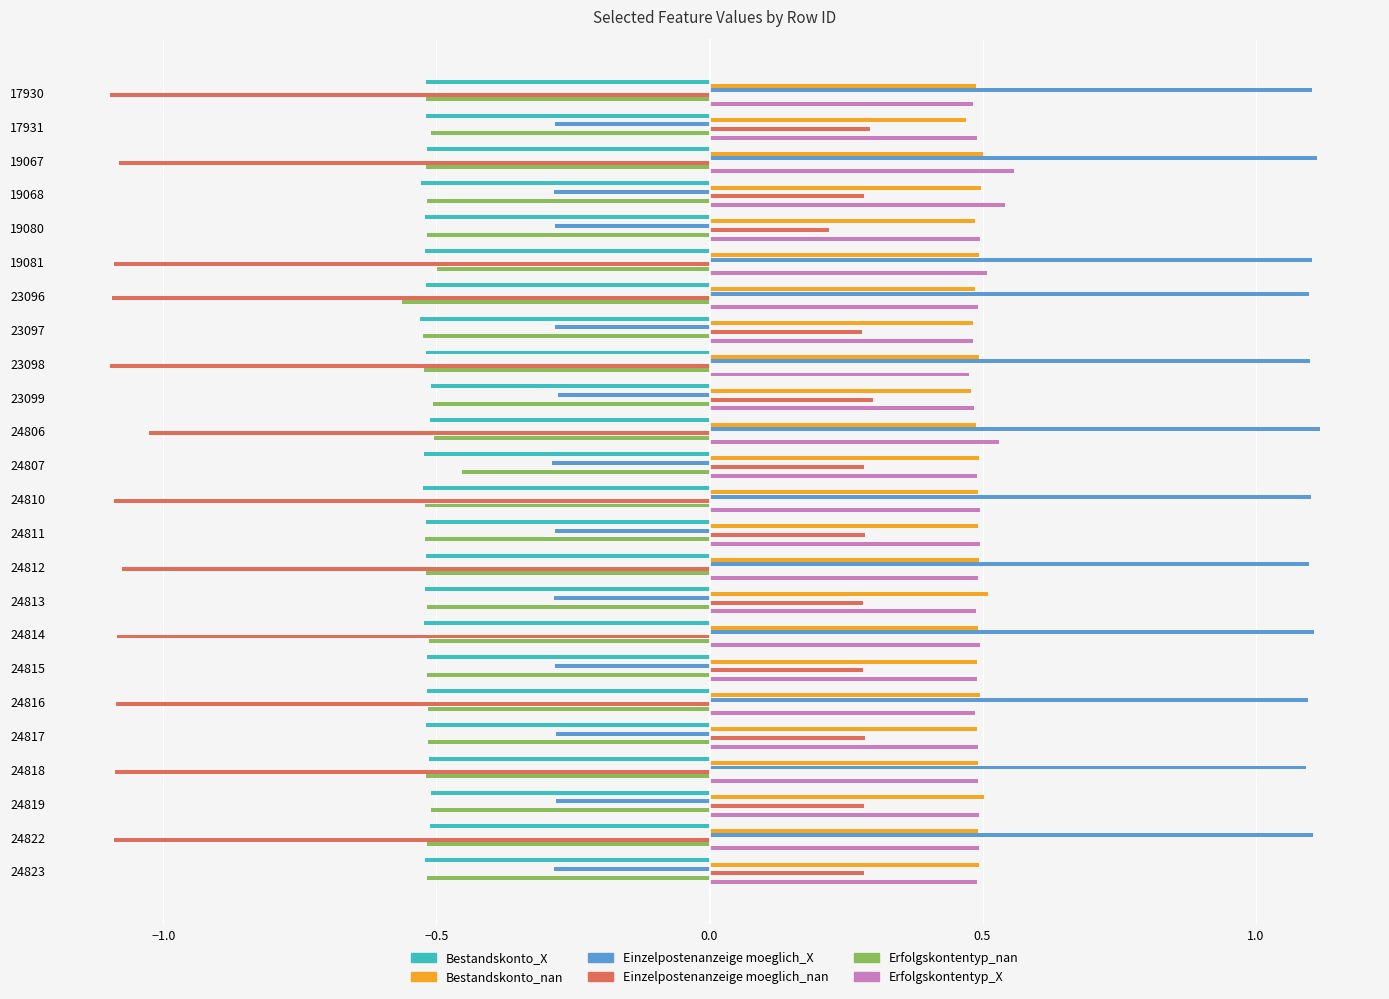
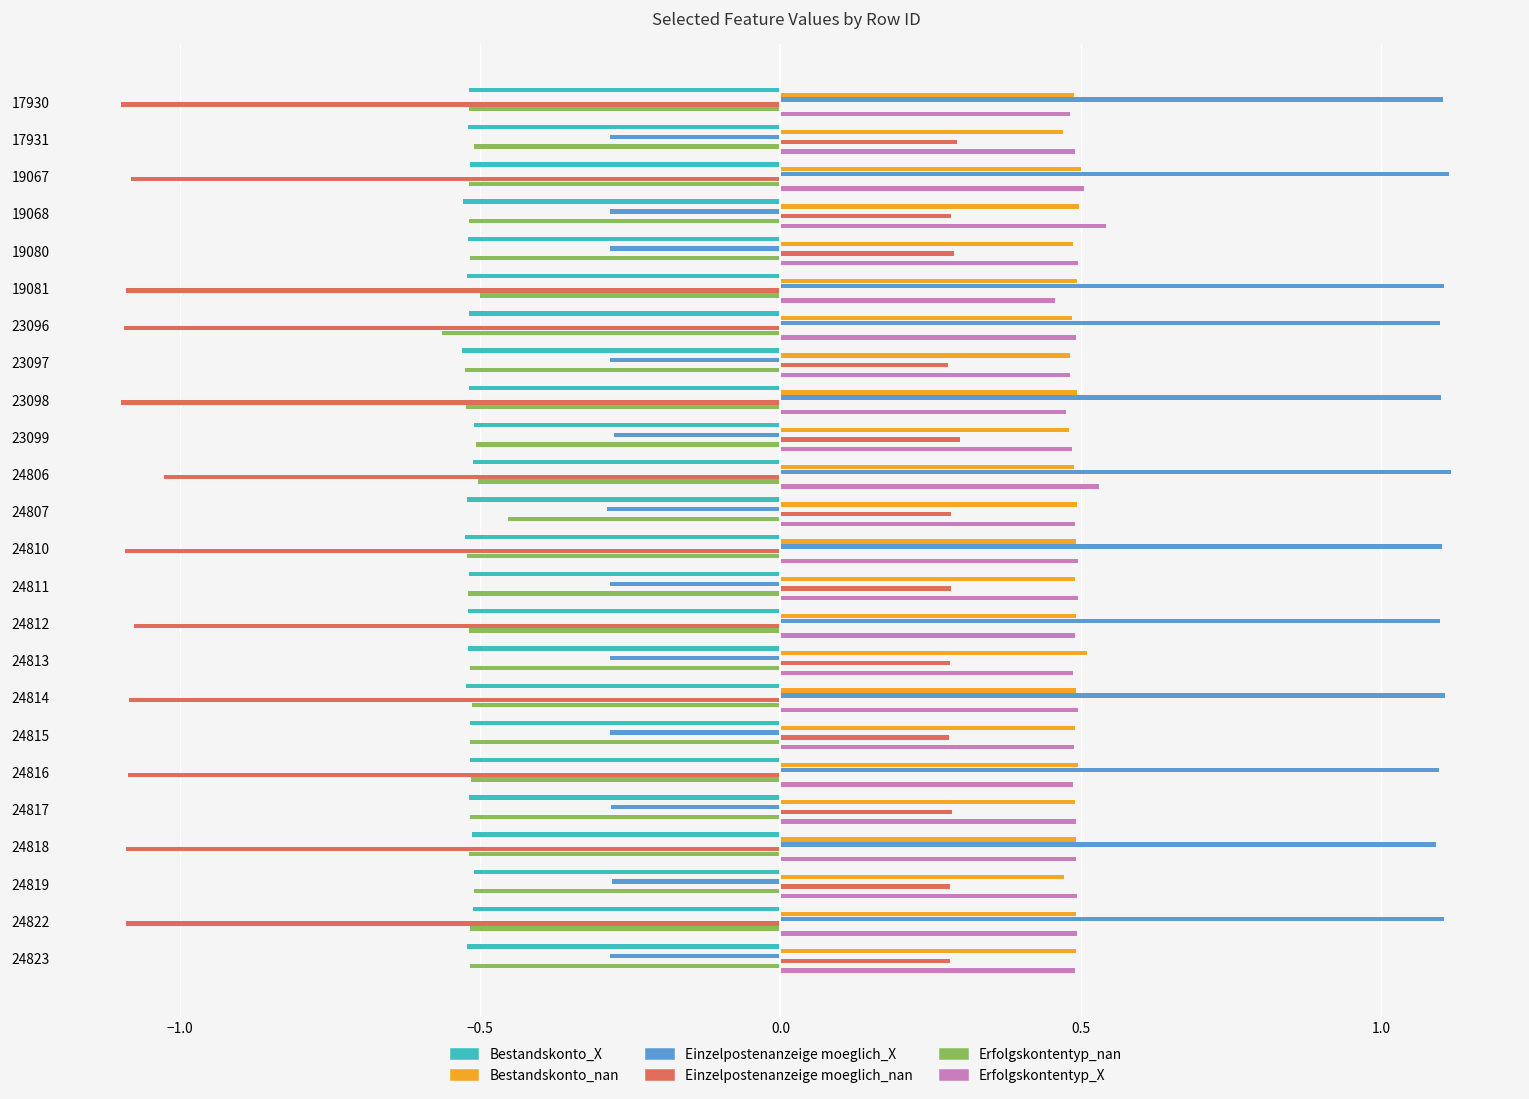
  {
    "Bestandskonto_nan": {
      "17930": 0.49,
      "17931": 0.47,
      "19067": 0.50,
      "19068": 0.50,
      "19080": 0.49,
      "19081": 0.49,
      "23096": 0.49,
      "23097": 0.48,
      "23098": 0.49,
      "23099": 0.48,
      "24806": 0.49,
      "24807": 0.49,
      "24810": 0.49,
      "24811": 0.49,
      "24812": 0.49,
      "24813": 0.51,
      "24814": 0.49,
      "24815": 0.49,
      "24816": 0.50,
      "24817": 0.49,
      "24818": 0.49,
-     "24819": 0.50,
+     "24819": 0.47,
      "24822": 0.49,
      "24823": 0.49
    },
    "Einzelpostenanzeige moeglich_nan": {
      "17930": -1.10,
      "17931": 0.29,
      "19067": -1.08,
      "19068": 0.28,
-     "19080": 0.22,
+     "19080": 0.29,
      "19081": -1.09,
      "23096": -1.09,
      "23097": 0.28,
      "23098": -1.10,
      "23099": 0.30,
      "24806": -1.03,
      "24807": 0.28,
      "24810": -1.09,
      "24811": 0.28,
      "24812": -1.08,
      "24813": 0.28,
      "24814": -1.09,
      "24815": 0.28,
      "24816": -1.09,
      "24817": 0.29,
      "24818": -1.09,
      "24819": 0.28,
      "24822": -1.09,
      "24823": 0.28
    },
    "Erfolgskontentyp_nan": {
      "17930": -0.52,
      "17931": -0.51,
      "19067": -0.52,
      "19068": -0.52,
      "19080": -0.52,
      "19081": -0.50,
      "23096": -0.56,
      "23097": -0.53,
      "23098": -0.52,
      "23099": -0.51,
      "24806": -0.50,
      "24807": -0.45,
      "24810": -0.52,
      "24811": -0.52,
      "24812": -0.52,
      "24813": -0.52,
      "24814": -0.51,
      "24815": -0.52,
      "24816": -0.52,
      "24817": -0.52,
      "24818": -0.52,
      "24819": -0.51,
      "24822": -0.52,
      "24823": -0.52
    },
    "Erfolgskontentyp_X": {
      "17930": 0.48,
      "17931": 0.49,
-     "19067": 0.56,
+     "19067": 0.50,
      "19068": 0.54,
      "19080": 0.50,
-     "19081": 0.51,
+     "19081": 0.46,
      "23096": 0.49,
      "23097": 0.48,
      "23098": 0.48,
      "23099": 0.49,
      "24806": 0.53,
      "24807": 0.49,
      "24810": 0.50,
      "24811": 0.49,
      "24812": 0.49,
      "24813": 0.49,
      "24814": 0.49,
      "24815": 0.49,
      "24816": 0.49,
      "24817": 0.49,
      "24818": 0.49,
      "24819": 0.49,
      "24822": 0.49,
      "24823": 0.49
    }
  }
